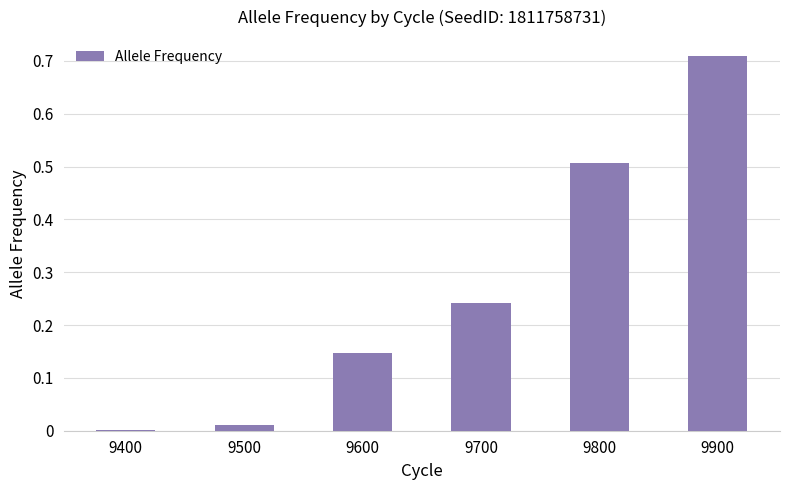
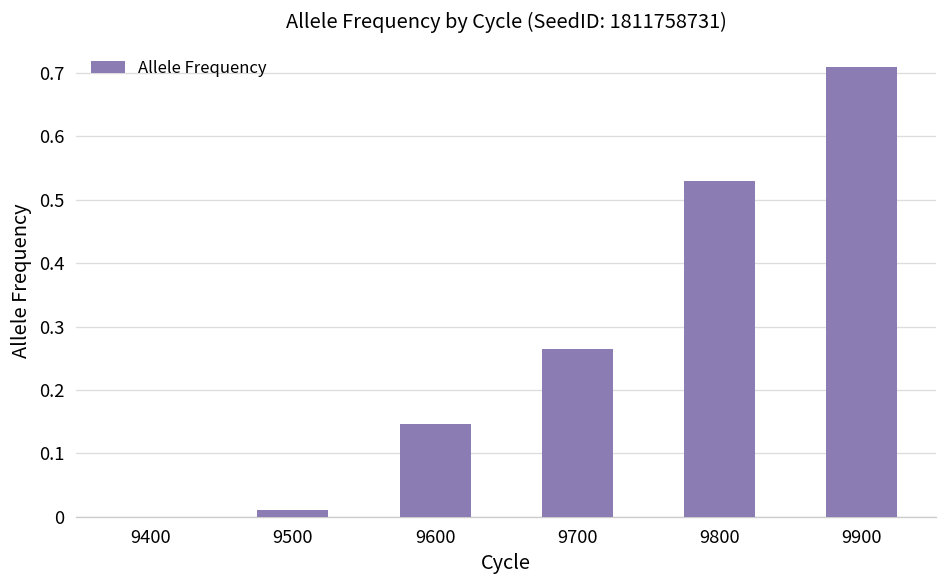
  {
    "9500": 0.01,
    "9600": 0.15,
-   "9700": 0.24,
-   "9800": 0.51,
+   "9700": 0.26,
+   "9800": 0.53,
    "9900": 0.71
  }
